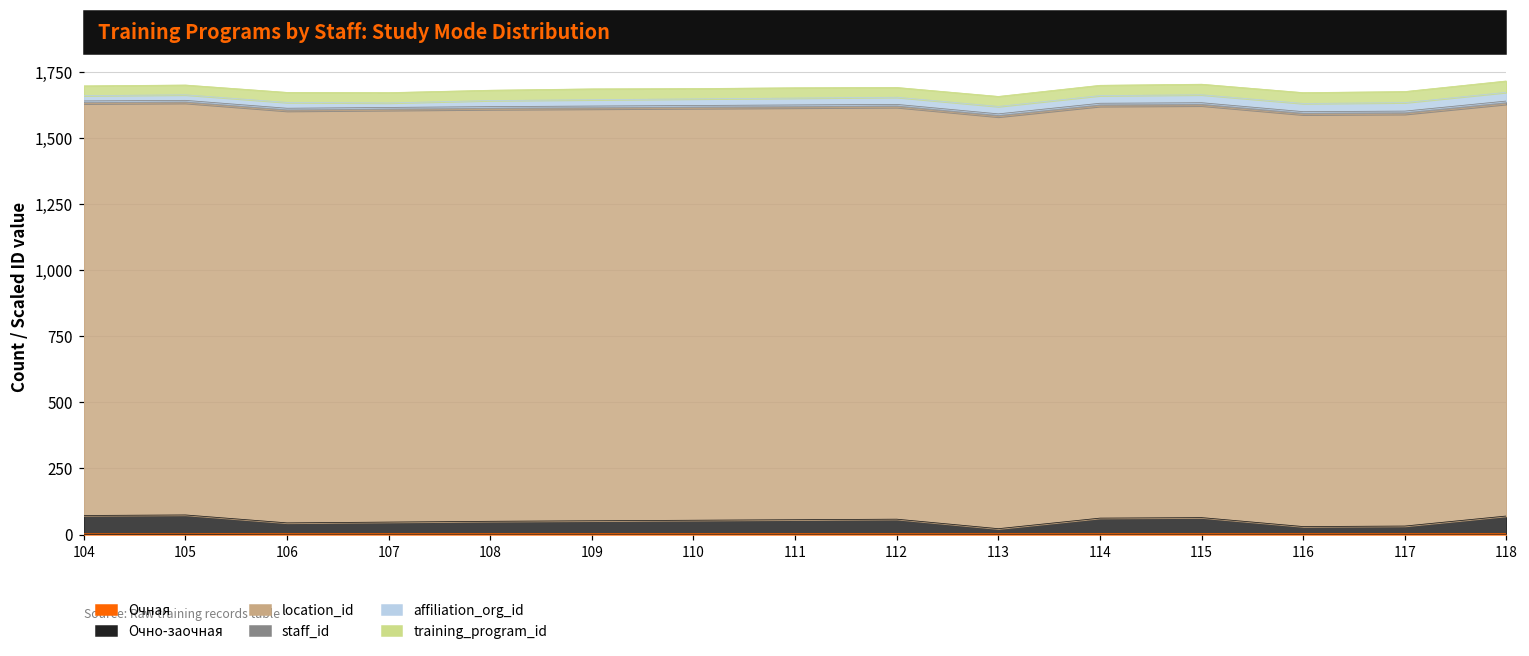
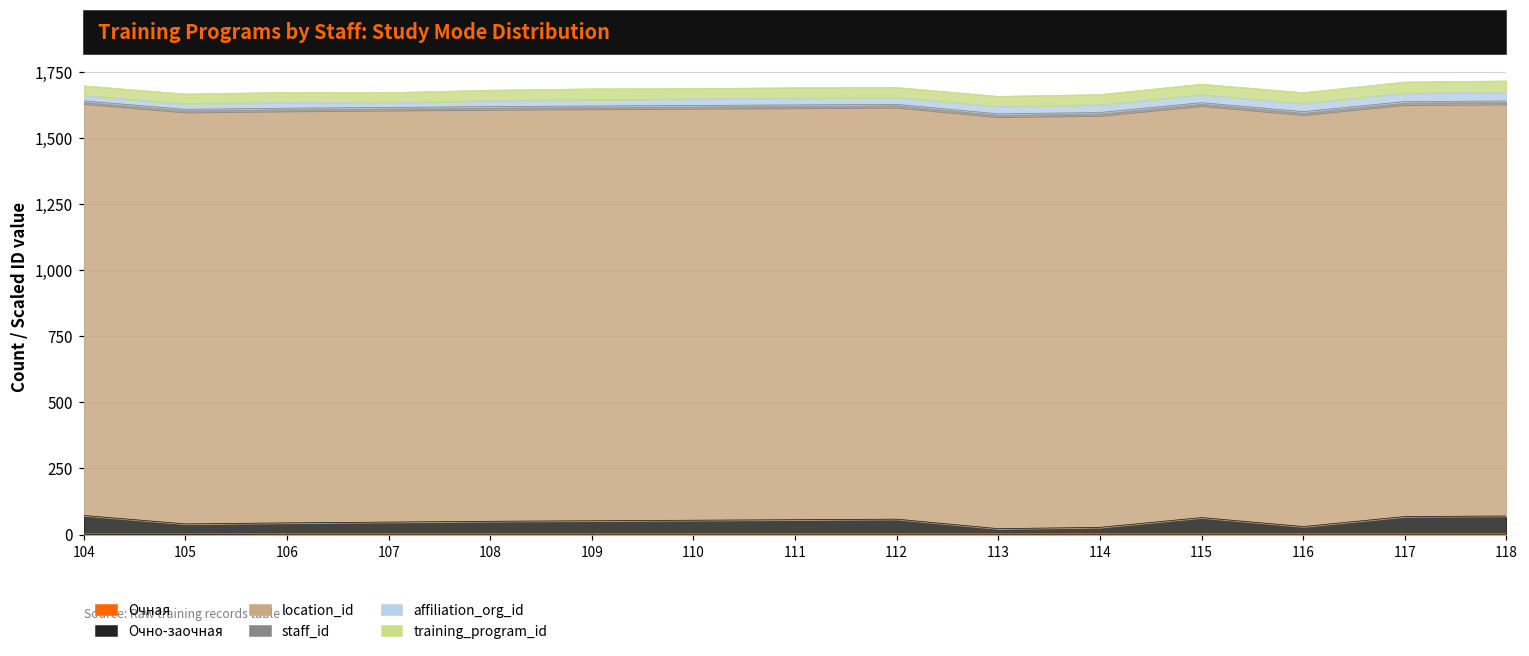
  {
    "Очная": {
      "104": 0,
      "105": 0,
      "106": 0,
      "107": 0,
      "108": 0,
      "109": 0,
      "110": 0,
      "111": 0,
      "112": 0,
      "113": 0,
      "114": 0,
      "115": 0,
      "116": 0,
      "117": 0,
      "118": 0
    },
    "Очно-заочная": {
      "104": 70,
-     "105": 70,
+     "105": 40,
      "106": 40,
      "107": 40,
      "108": 50,
      "109": 50,
      "110": 50,
      "111": 50,
      "112": 50,
      "113": 20,
-     "114": 60,
+     "114": 20,
      "115": 60,
      "116": 30,
-     "117": 30,
+     "117": 60,
      "118": 70
    },
    "staff_id": {
      "106": 10,
      "108": 10,
      "109": 10,
      "110": 10,
      "111": 10,
      "112": 10,
      "113": 10,
      "114": 10,
      "115": 10,
      "116": 10,
      "117": 10,
      "118": 10
    },
    "affiliation_org_id": {
      "104": 20,
      "105": 20,
      "106": 20,
      "107": 20,
      "108": 20,
      "109": 20,
      "110": 30,
      "111": 30,
      "112": 30,
      "113": 30,
      "114": 30,
      "115": 30,
      "116": 30,
      "117": 30,
      "118": 30
    }
  }
